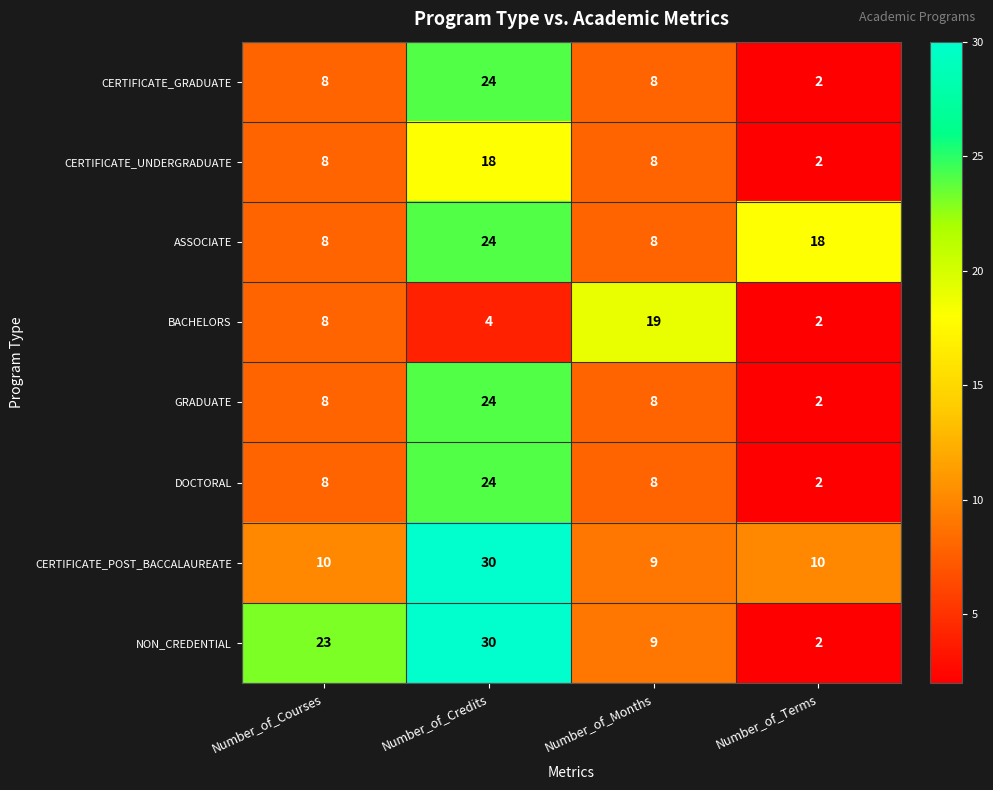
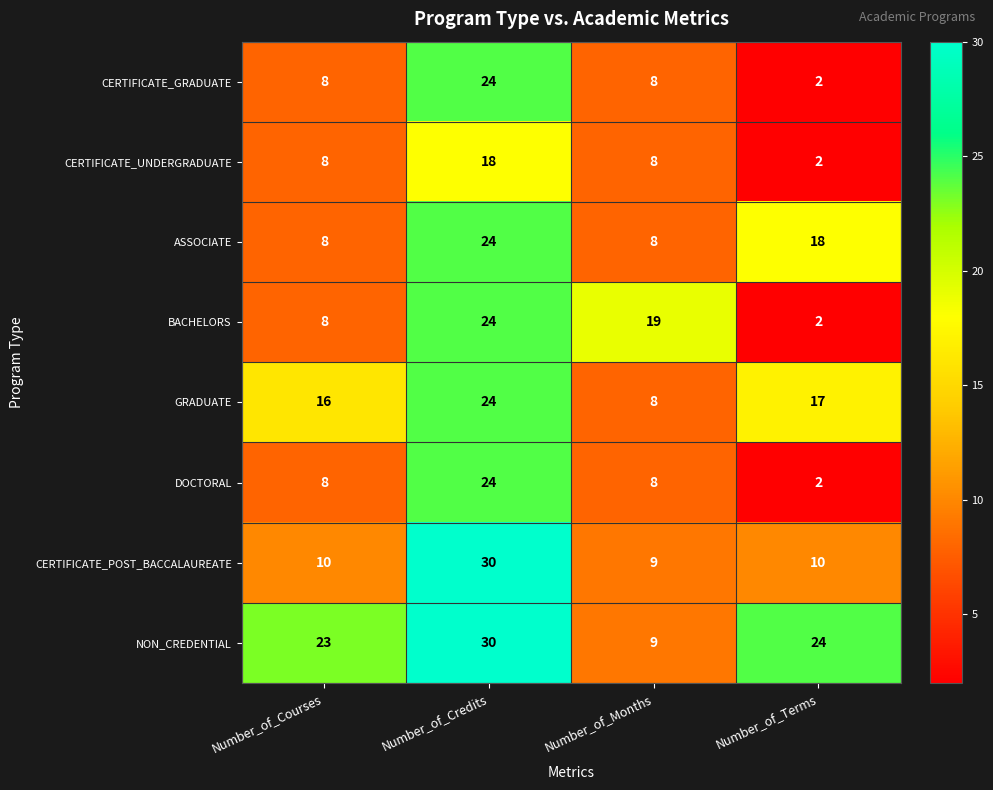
  {
    "CERTIFICATE_GRADUATE": {
      "Number_of_Courses": 8,
      "Number_of_Credits": 24,
      "Number_of_Months": 8,
      "Number_of_Terms": 2
    },
    "CERTIFICATE_UNDERGRADUATE": {
      "Number_of_Courses": 8,
      "Number_of_Credits": 18,
      "Number_of_Months": 8,
      "Number_of_Terms": 2
    },
    "ASSOCIATE": {
      "Number_of_Courses": 8,
      "Number_of_Credits": 24,
      "Number_of_Months": 8,
      "Number_of_Terms": 18
    },
    "BACHELORS": {
      "Number_of_Courses": 8,
-     "Number_of_Credits": 4,
+     "Number_of_Credits": 24,
      "Number_of_Months": 19,
      "Number_of_Terms": 2
    },
    "GRADUATE": {
-     "Number_of_Courses": 8,
+     "Number_of_Courses": 16,
      "Number_of_Credits": 24,
      "Number_of_Months": 8,
-     "Number_of_Terms": 2
+     "Number_of_Terms": 17
    },
    "DOCTORAL": {
      "Number_of_Courses": 8,
      "Number_of_Credits": 24,
      "Number_of_Months": 8,
      "Number_of_Terms": 2
    },
    "CERTIFICATE_POST_BACCALAUREATE": {
      "Number_of_Courses": 10,
      "Number_of_Credits": 30,
      "Number_of_Months": 9,
      "Number_of_Terms": 10
    },
    "NON_CREDENTIAL": {
      "Number_of_Courses": 23,
      "Number_of_Credits": 30,
      "Number_of_Months": 9,
-     "Number_of_Terms": 2
+     "Number_of_Terms": 24
    }
  }
